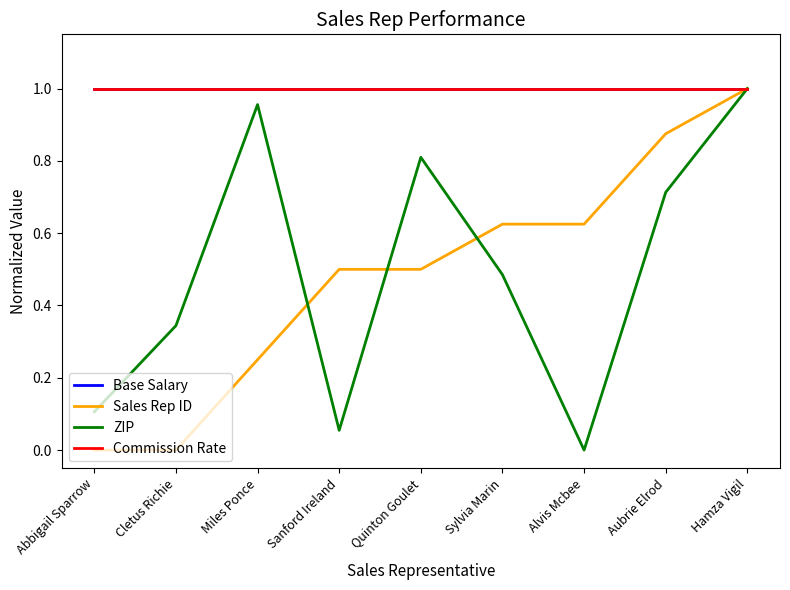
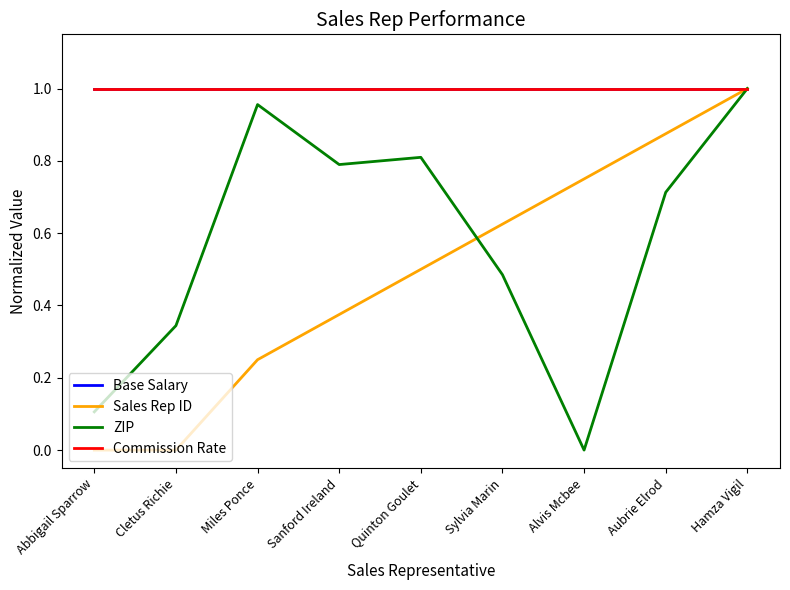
  {
    "Commission Rate": {
      "Abbigail Sparrow": 1.00,
      "Cletus Richie": 1.00,
      "Miles Ponce": 1.00,
      "Sanford Ireland": 1.00,
      "Quinton Goulet": 1.00,
      "Sylvia Marin": 1.00,
      "Alvis Mcbee": 1.00,
      "Aubrie Elrod": 1.00
    },
    "Sales Rep ID": {
      "Miles Ponce": 0.25,
-     "Sanford Ireland": 0.50,
+     "Sanford Ireland": 0.38,
      "Quinton Goulet": 0.50,
      "Sylvia Marin": 0.63,
-     "Alvis Mcbee": 0.63,
+     "Alvis Mcbee": 0.75,
      "Aubrie Elrod": 0.88
    },
    "ZIP": {
      "Cletus Richie": 0.34,
      "Miles Ponce": 0.96,
-     "Sanford Ireland": 0.05,
+     "Sanford Ireland": 0.79,
      "Quinton Goulet": 0.81,
      "Sylvia Marin": 0.49,
      "Alvis Mcbee": 0.00,
      "Aubrie Elrod": 0.71
    }
  }
